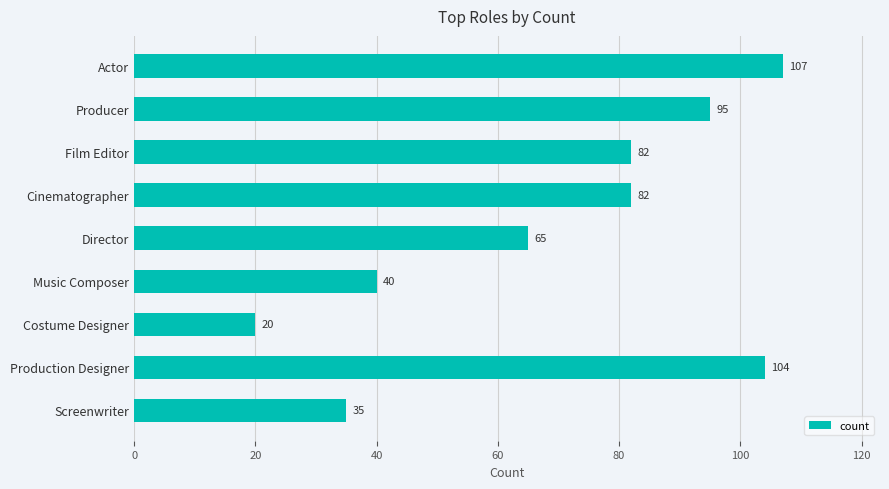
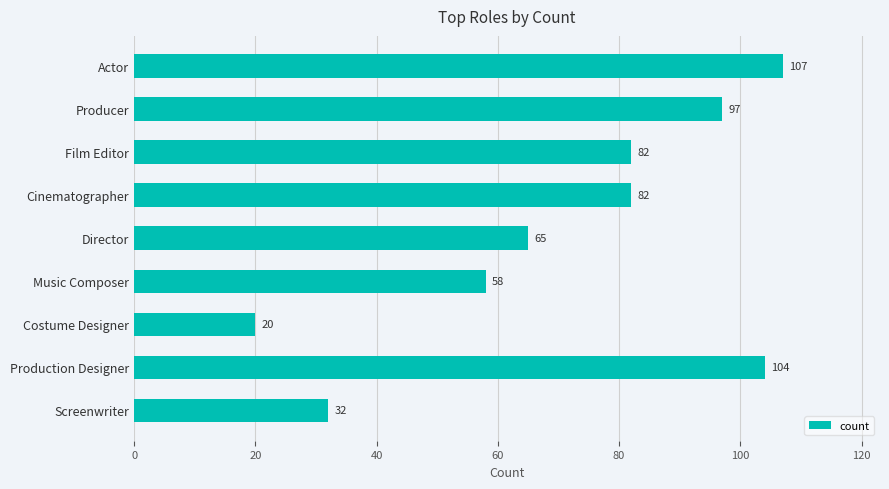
  {
    "Actor": 107,
-   "Producer": 95,
+   "Producer": 97,
    "Film Editor": 82,
    "Cinematographer": 82,
    "Director": 65,
-   "Music Composer": 40,
+   "Music Composer": 58,
    "Costume Designer": 20,
    "Production Designer": 104,
-   "Screenwriter": 35
+   "Screenwriter": 32
  }
